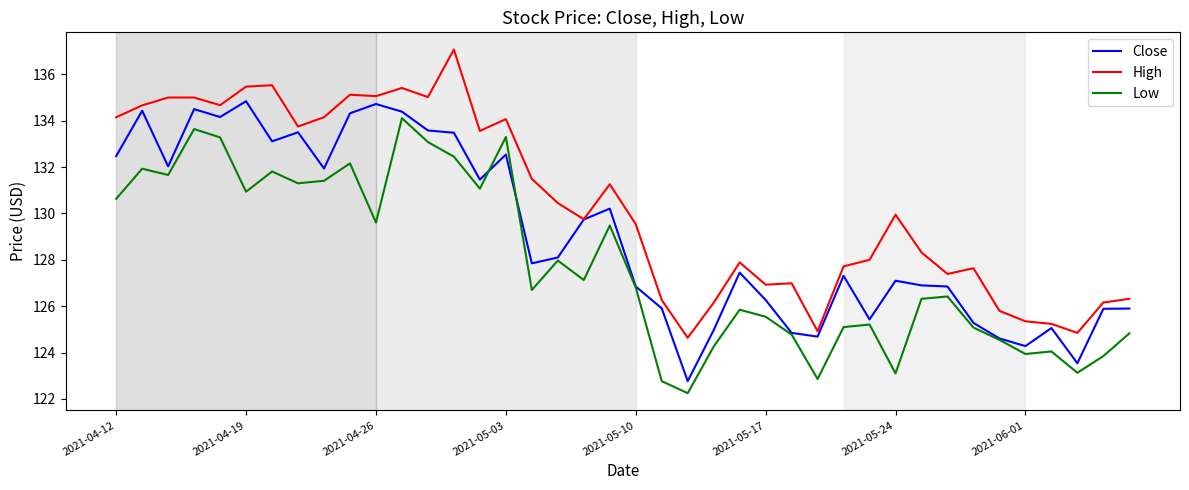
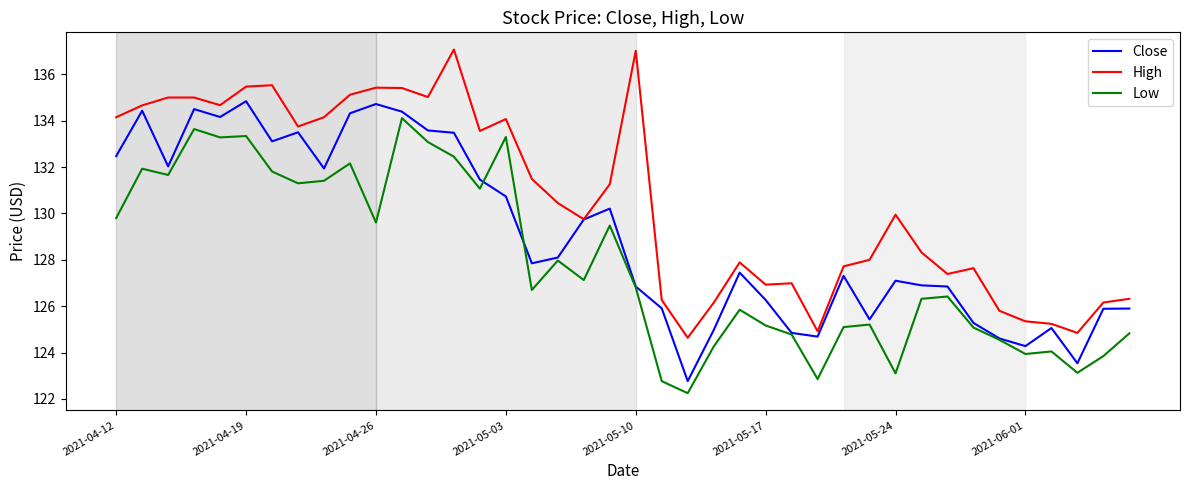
  {
    "Close": {
      "2021-04-12": 132.5,
      "2021-04-19": 134.8,
      "2021-04-26": 134.7,
-     "2021-05-03": 132.5,
+     "2021-05-03": 130.7,
      "2021-05-17": 126.3,
      "2021-05-24": 127.1,
      "2021-06-01": 124.3
    },
    "High": {
      "2021-04-12": 134.2,
      "2021-04-19": 135.5,
-     "2021-04-26": 135.1,
+     "2021-04-26": 135.4,
      "2021-05-03": 134.1,
-     "2021-05-10": 129.5,
+     "2021-05-10": 137.0,
      "2021-05-17": 126.9,
      "2021-05-24": 129.9,
      "2021-06-01": 125.3
    },
    "Low": {
-     "2021-04-12": 130.6,
-     "2021-04-19": 130.9,
+     "2021-04-12": 129.8,
+     "2021-04-19": 133.3,
      "2021-04-26": 129.6,
      "2021-05-03": 133.3,
-     "2021-05-17": 125.5,
+     "2021-05-17": 125.2,
      "2021-05-24": 123.1,
      "2021-06-01": 123.9
    }
  }
